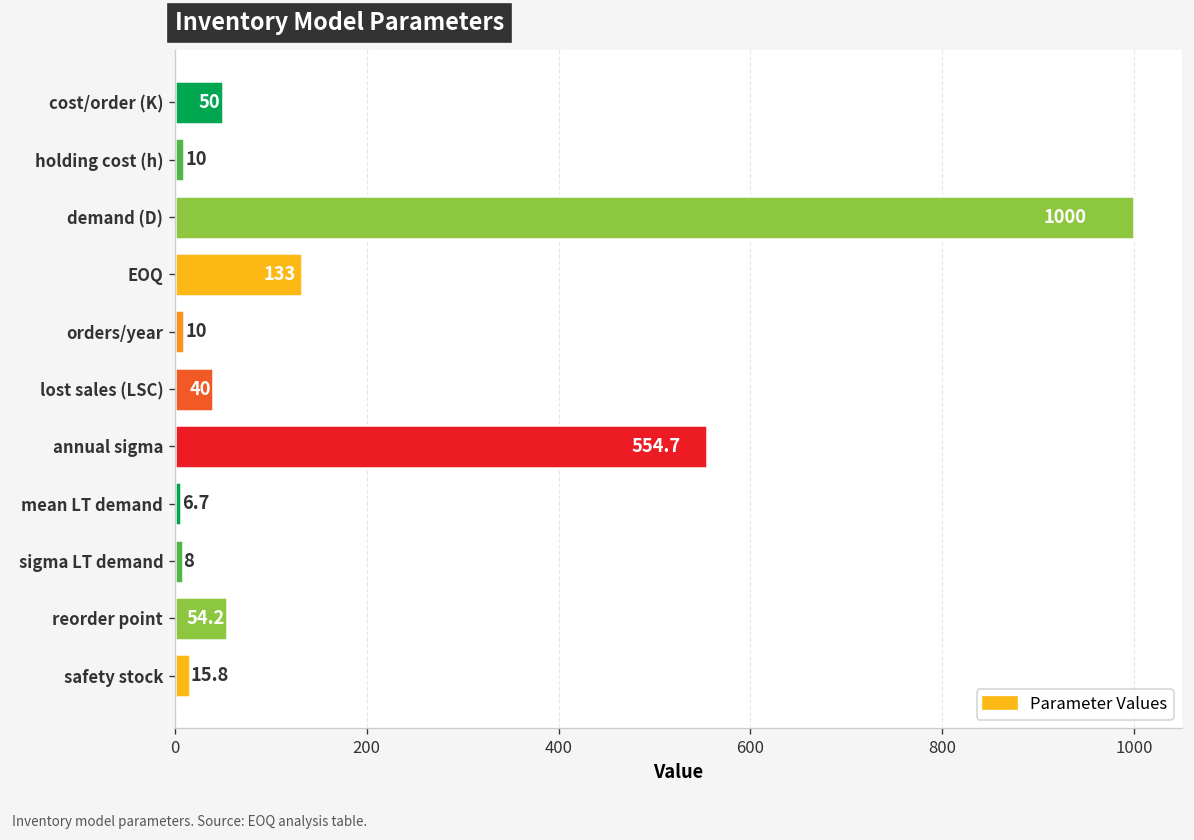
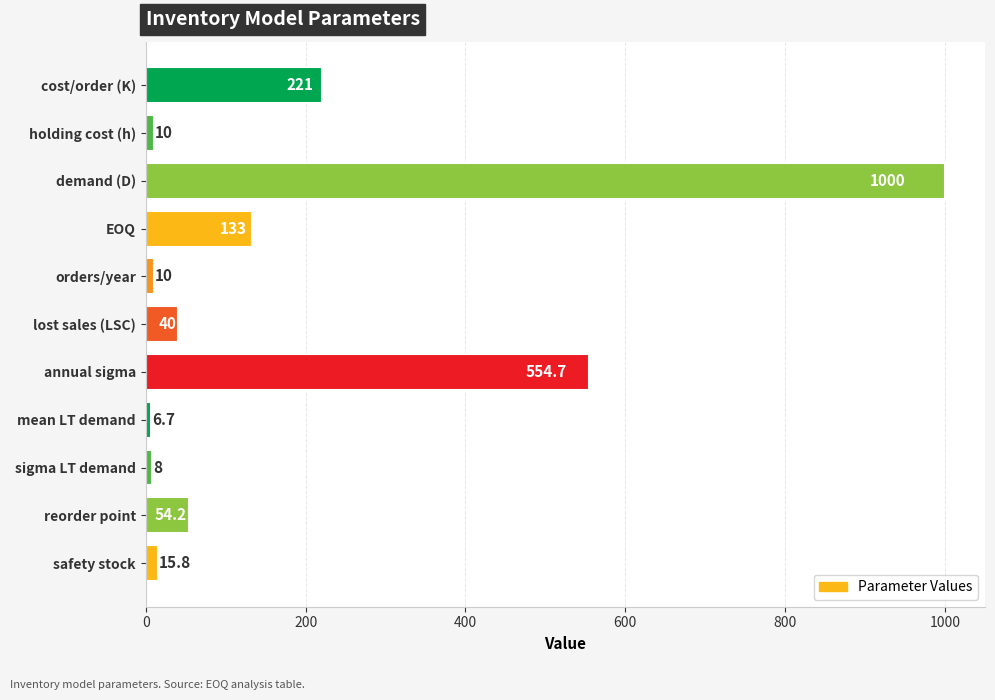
  {
-   "cost/order (K)": 50,
+   "cost/order (K)": 221,
    "holding cost (h)": 10,
    "demand (D)": 1000,
    "EOQ": 133,
    "orders/year": 10,
    "lost sales (LSC)": 40,
    "annual sigma": 554.7,
    "mean LT demand": 6.7,
    "sigma LT demand": 8,
    "reorder point": 54.2,
    "safety stock": 15.8
  }
